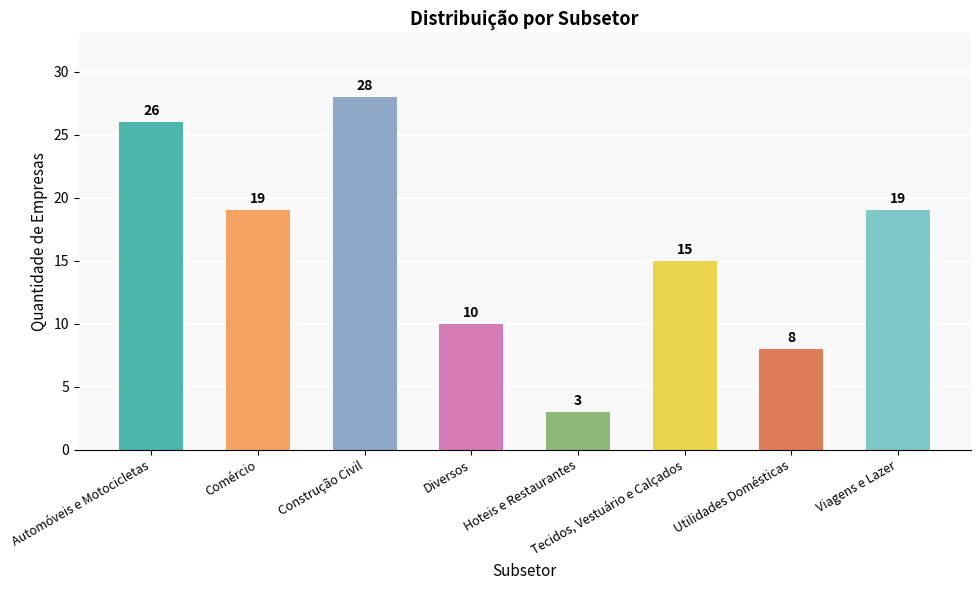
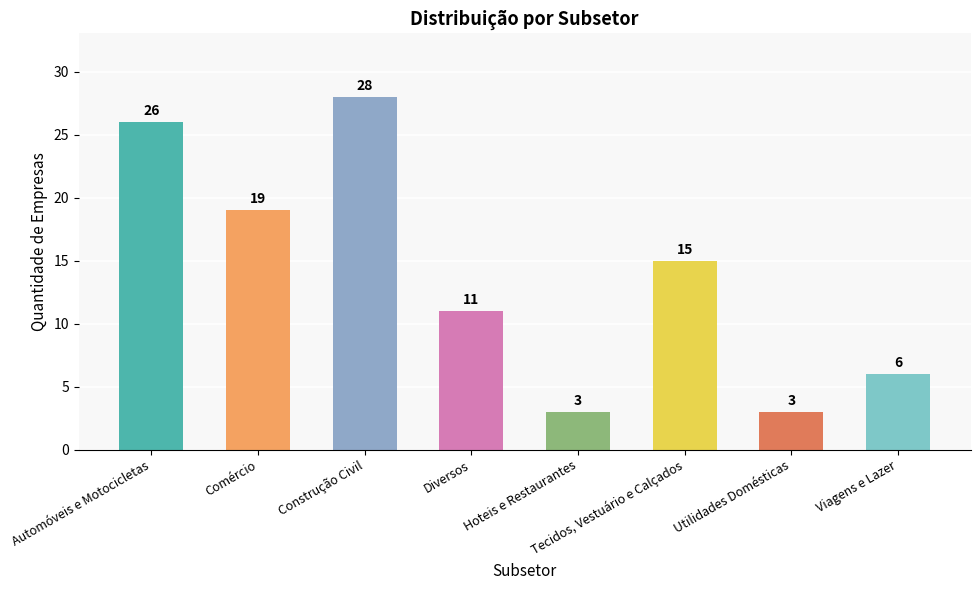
  {
    "Automóveis e Motocicletas": 26,
    "Comércio": 19,
    "Construção Civil": 28,
-   "Diversos": 10,
+   "Diversos": 11,
    "Hoteis e Restaurantes": 3,
    "Tecidos, Vestuário e Calçados": 15,
-   "Utilidades Domésticas": 8,
-   "Viagens e Lazer": 19
+   "Utilidades Domésticas": 3,
+   "Viagens e Lazer": 6
  }
